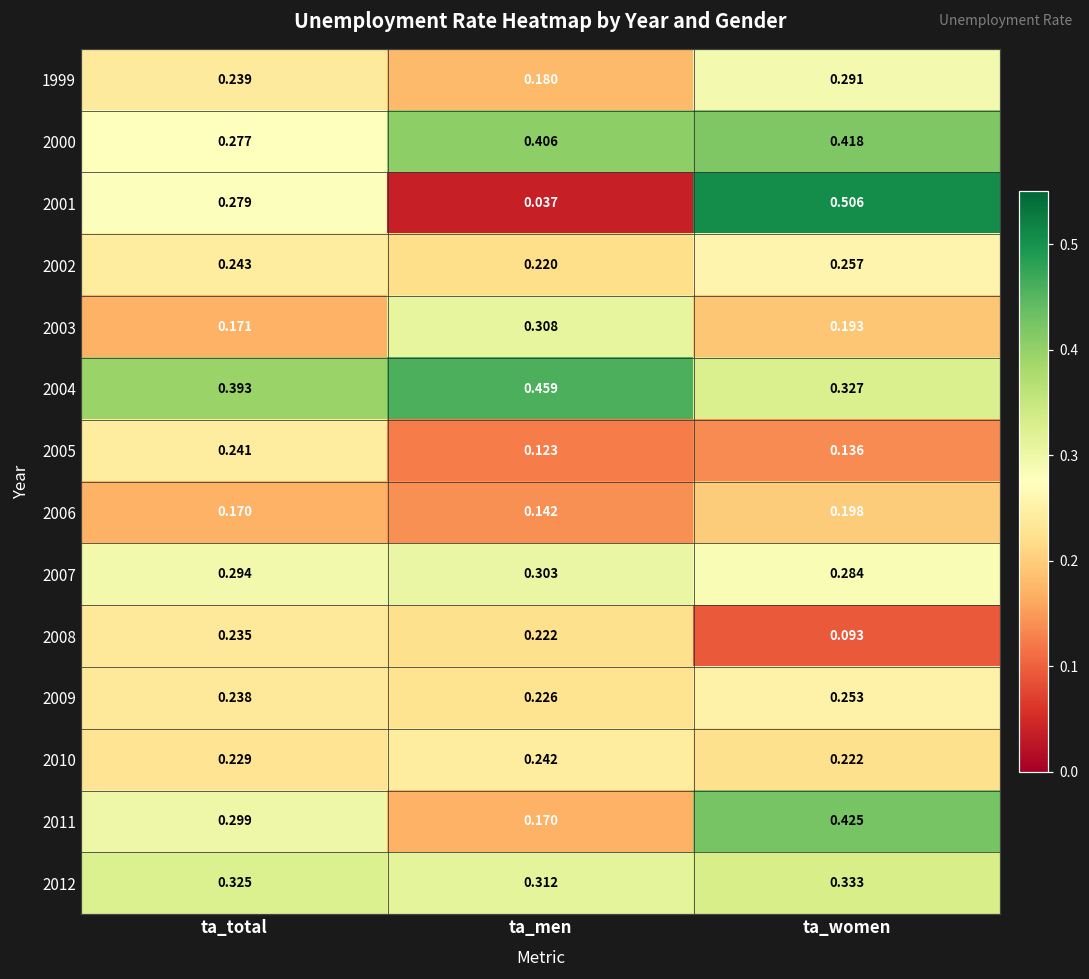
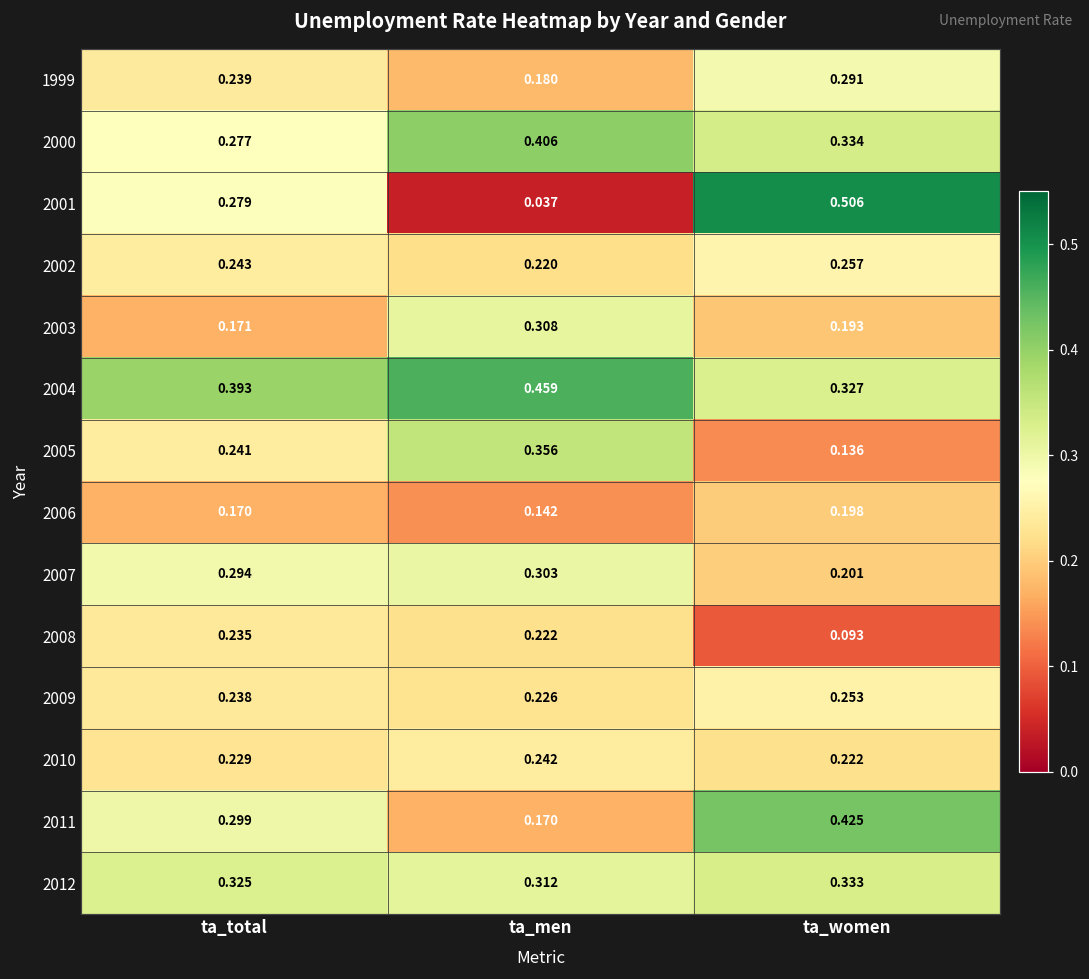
  {
    "1999": {
      "ta_total": 0.239,
      "ta_men": 0.180,
      "ta_women": 0.291
    },
    "2000": {
      "ta_total": 0.277,
      "ta_men": 0.406,
-     "ta_women": 0.418
+     "ta_women": 0.334
    },
    "2001": {
      "ta_total": 0.279,
      "ta_men": 0.037,
      "ta_women": 0.506
    },
    "2002": {
      "ta_total": 0.243,
      "ta_men": 0.220,
      "ta_women": 0.257
    },
    "2003": {
      "ta_total": 0.171,
      "ta_men": 0.308,
      "ta_women": 0.193
    },
    "2004": {
      "ta_total": 0.393,
      "ta_men": 0.459,
      "ta_women": 0.327
    },
    "2005": {
      "ta_total": 0.241,
-     "ta_men": 0.123,
+     "ta_men": 0.356,
      "ta_women": 0.136
    },
    "2006": {
      "ta_total": 0.170,
      "ta_men": 0.142,
      "ta_women": 0.198
    },
    "2007": {
      "ta_total": 0.294,
      "ta_men": 0.303,
-     "ta_women": 0.284
+     "ta_women": 0.201
    },
    "2008": {
      "ta_total": 0.235,
      "ta_men": 0.222,
      "ta_women": 0.093
    },
    "2009": {
      "ta_total": 0.238,
      "ta_men": 0.226,
      "ta_women": 0.253
    },
    "2010": {
      "ta_total": 0.229,
      "ta_men": 0.242,
      "ta_women": 0.222
    },
    "2011": {
      "ta_total": 0.299,
      "ta_men": 0.170,
      "ta_women": 0.425
    },
    "2012": {
      "ta_total": 0.325,
      "ta_men": 0.312,
      "ta_women": 0.333
    }
  }
